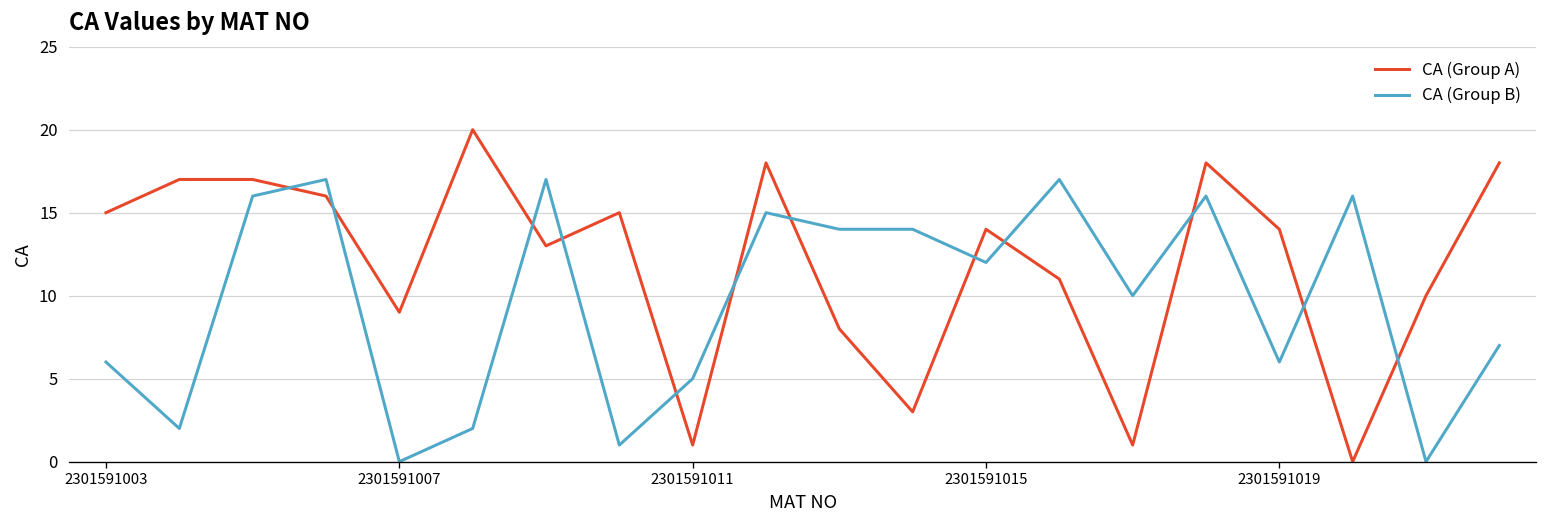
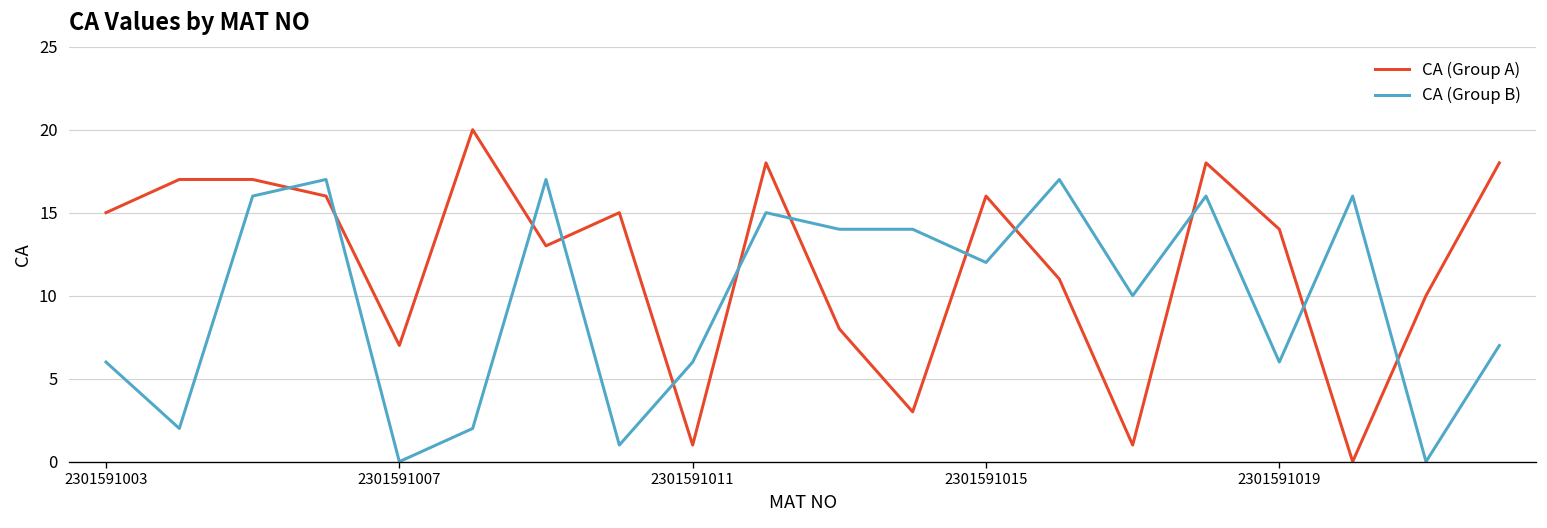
  {
    "CA (Group A)": {
      "2301591003": 15,
-     "2301591007": 9,
+     "2301591007": 7,
      "2301591011": 1,
-     "2301591015": 14,
+     "2301591015": 16,
      "2301591019": 14
    },
    "CA (Group B)": {
      "2301591003": 6,
      "2301591007": 0,
-     "2301591011": 5,
+     "2301591011": 6,
      "2301591015": 12,
      "2301591019": 6
    }
  }
